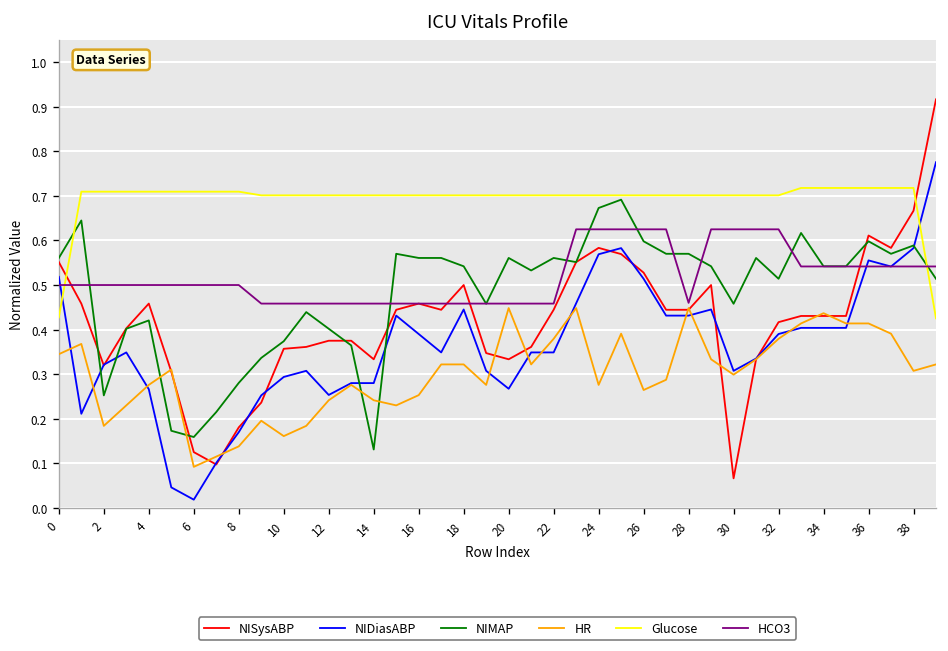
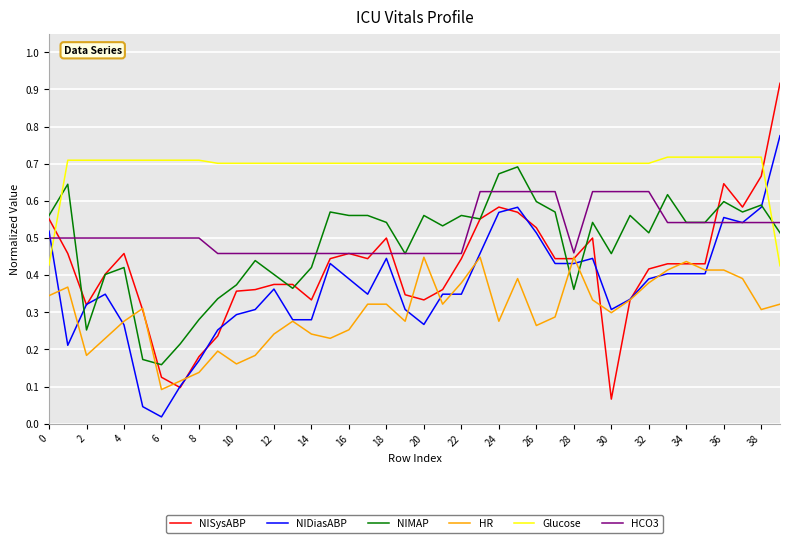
  {
    "NISysABP": {
      "0": 0.55,
      "4": 0.46,
      "6": 0.13,
      "8": 0.18,
      "10": 0.36,
      "12": 0.38,
      "14": 0.33,
      "18": 0.50,
      "20": 0.33,
      "22": 0.44,
      "24": 0.58,
      "26": 0.53,
      "30": 0.07,
      "32": 0.42,
-     "36": 0.61,
+     "36": 0.65,
      "38": 0.67
    },
    "NIDiasABP": {
      "0": 0.52,
      "4": 0.27,
      "6": 0.02,
      "8": 0.17,
      "10": 0.29,
-     "12": 0.25,
+     "12": 0.36,
      "14": 0.28,
      "16": 0.39,
      "18": 0.45,
      "20": 0.27,
      "22": 0.35,
      "24": 0.57,
      "26": 0.51,
      "28": 0.43,
      "30": 0.31,
      "32": 0.39,
      "34": 0.40,
      "36": 0.56
    },
    "NIMAP": {
      "0": 0.56,
      "2": 0.25,
      "4": 0.42,
      "6": 0.16,
      "8": 0.28,
      "10": 0.37,
      "12": 0.40,
-     "14": 0.13,
+     "14": 0.42,
      "16": 0.56,
      "18": 0.54,
      "20": 0.56,
      "22": 0.56,
      "24": 0.67,
      "26": 0.60,
-     "28": 0.57,
+     "28": 0.36,
      "30": 0.46,
      "32": 0.51,
      "36": 0.60
    },
    "HR": {
      "0": 0.34,
      "2": 0.18,
      "4": 0.28,
      "6": 0.09,
      "8": 0.14,
      "10": 0.16,
      "12": 0.24,
      "14": 0.24,
      "16": 0.25,
      "18": 0.32,
      "20": 0.45,
      "22": 0.38,
      "24": 0.28,
      "26": 0.26,
      "30": 0.30,
      "32": 0.38,
      "36": 0.41,
      "38": 0.31
    },
    "Glucose": {
      "0": 0.43,
      "2": 0.71,
      "4": 0.71,
      "6": 0.71,
      "8": 0.71,
      "10": 0.70,
      "12": 0.70,
      "14": 0.70,
      "16": 0.70,
      "18": 0.70,
      "20": 0.70,
      "22": 0.70,
      "24": 0.70,
      "26": 0.70,
      "28": 0.70,
      "30": 0.70,
      "32": 0.70,
      "34": 0.72,
      "36": 0.72,
      "38": 0.72
    },
    "HCO3": {
      "0": 0.50,
      "2": 0.50,
      "4": 0.50,
      "6": 0.50,
      "8": 0.50,
      "10": 0.46,
      "12": 0.46,
      "14": 0.46,
      "18": 0.46,
      "20": 0.46,
      "22": 0.46,
      "24": 0.63,
      "26": 0.63,
      "28": 0.46,
      "30": 0.63,
      "32": 0.63,
      "36": 0.54,
      "38": 0.54
    }
  }
